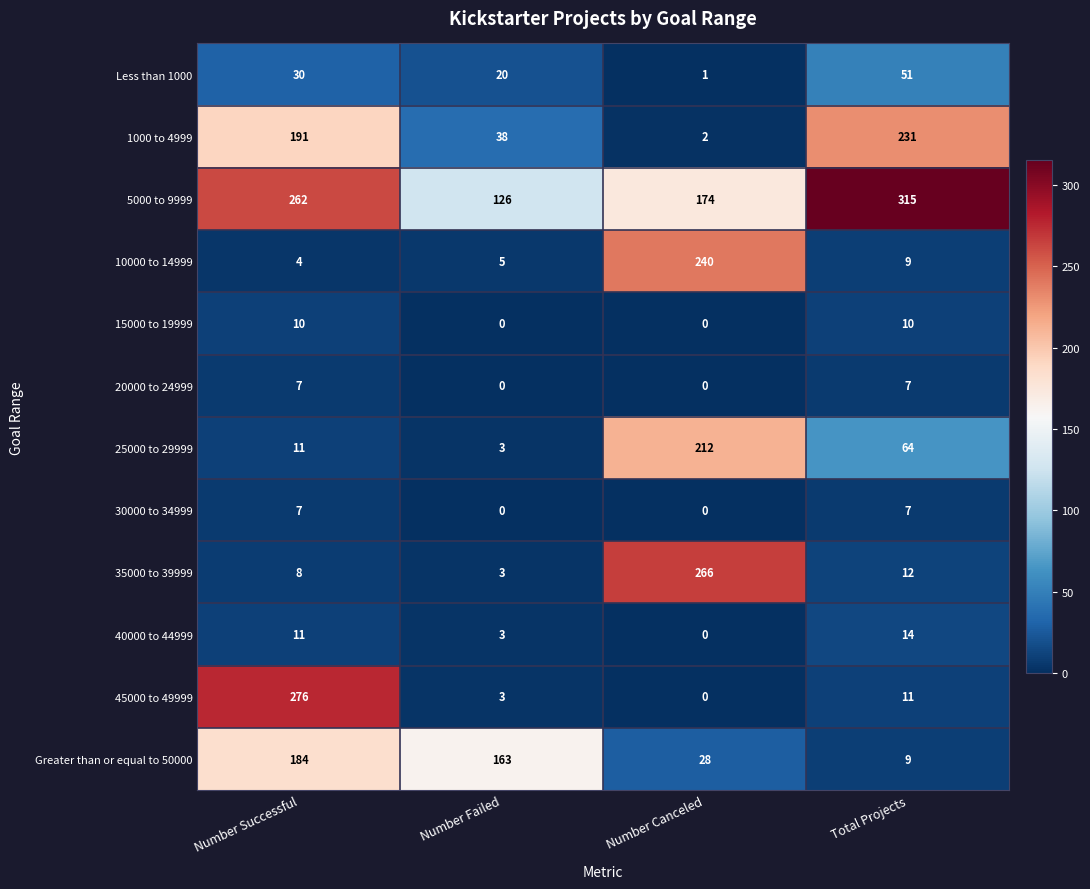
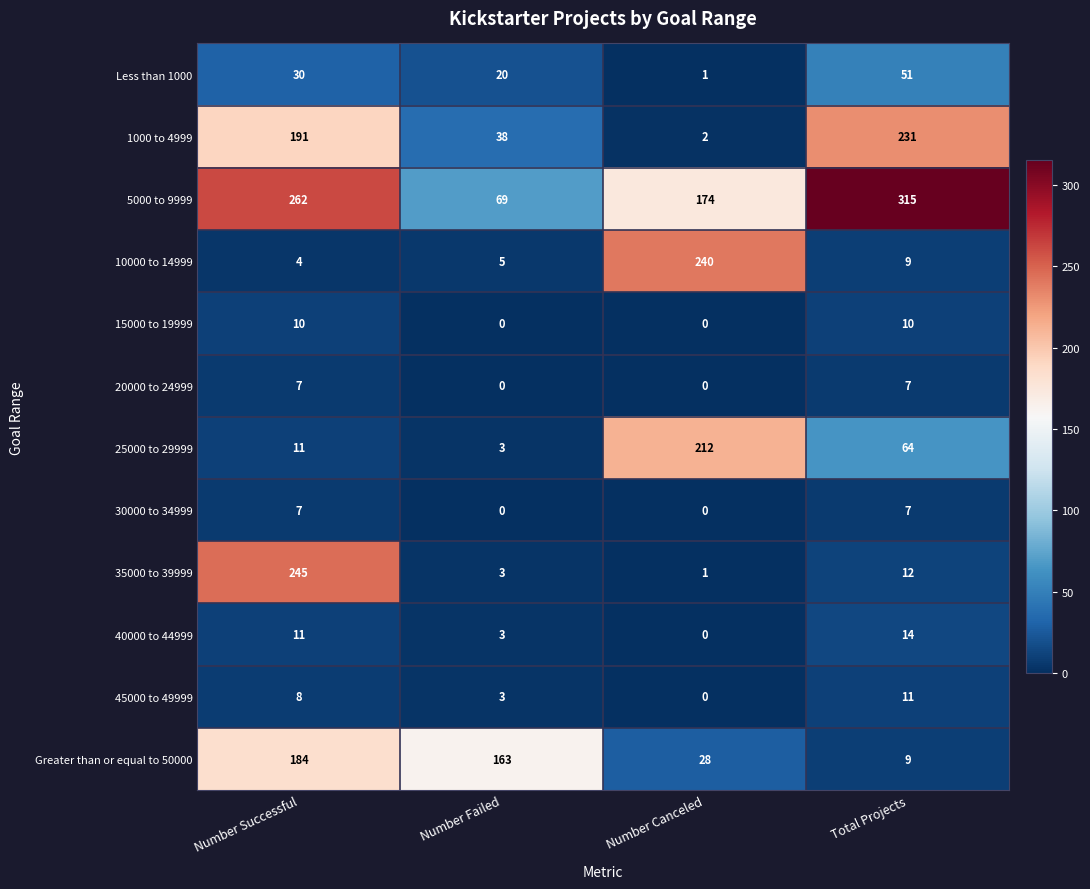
  {
    "Less than 1000": {
      "Number Successful": 30,
      "Number Failed": 20,
      "Number Canceled": 1,
      "Total Projects": 51
    },
    "1000 to 4999": {
      "Number Successful": 191,
      "Number Failed": 38,
      "Number Canceled": 2,
      "Total Projects": 231
    },
    "5000 to 9999": {
      "Number Successful": 262,
-     "Number Failed": 126,
+     "Number Failed": 69,
      "Number Canceled": 174,
      "Total Projects": 315
    },
    "10000 to 14999": {
      "Number Successful": 4,
      "Number Failed": 5,
      "Number Canceled": 240,
      "Total Projects": 9
    },
    "15000 to 19999": {
      "Number Successful": 10,
      "Number Failed": 0,
      "Number Canceled": 0,
      "Total Projects": 10
    },
    "20000 to 24999": {
      "Number Successful": 7,
      "Number Failed": 0,
      "Number Canceled": 0,
      "Total Projects": 7
    },
    "25000 to 29999": {
      "Number Successful": 11,
      "Number Failed": 3,
      "Number Canceled": 212,
      "Total Projects": 64
    },
    "30000 to 34999": {
      "Number Successful": 7,
      "Number Failed": 0,
      "Number Canceled": 0,
      "Total Projects": 7
    },
    "35000 to 39999": {
-     "Number Successful": 8,
+     "Number Successful": 245,
      "Number Failed": 3,
-     "Number Canceled": 266,
+     "Number Canceled": 1,
      "Total Projects": 12
    },
    "40000 to 44999": {
      "Number Successful": 11,
      "Number Failed": 3,
      "Number Canceled": 0,
      "Total Projects": 14
    },
    "45000 to 49999": {
-     "Number Successful": 276,
+     "Number Successful": 8,
      "Number Failed": 3,
      "Number Canceled": 0,
      "Total Projects": 11
    },
    "Greater than or equal to 50000": {
      "Number Successful": 184,
      "Number Failed": 163,
      "Number Canceled": 28,
      "Total Projects": 9
    }
  }
